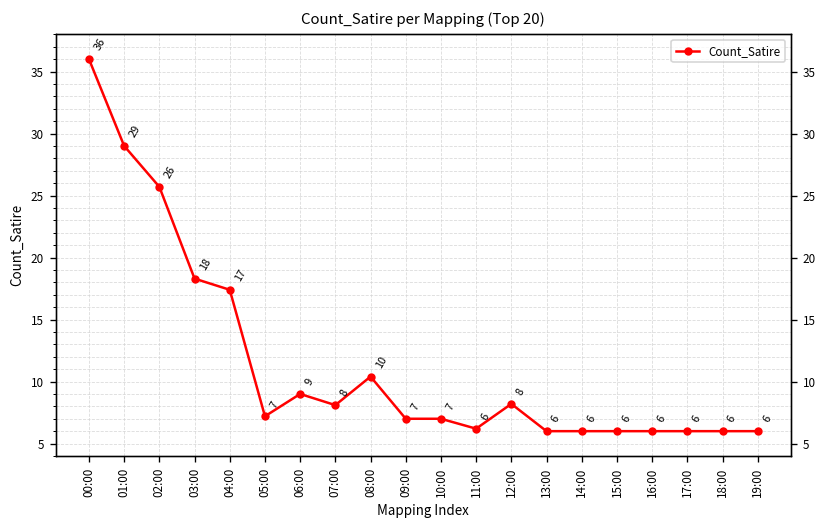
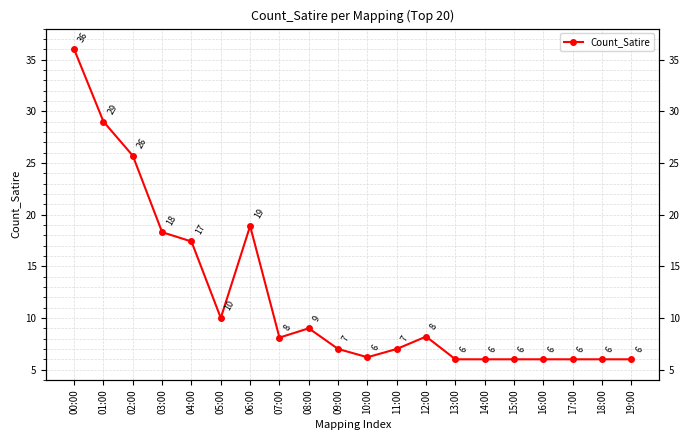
  {
    "00:00": 36,
    "01:00": 29,
    "02:00": 26,
    "03:00": 18,
    "04:00": 17,
-   "05:00": 7,
-   "06:00": 9,
+   "05:00": 10,
+   "06:00": 19,
    "07:00": 8,
-   "08:00": 10,
+   "08:00": 9,
    "09:00": 7,
-   "10:00": 7,
-   "11:00": 6,
+   "10:00": 6,
+   "11:00": 7,
    "12:00": 8,
    "13:00": 6,
    "14:00": 6,
    "15:00": 6,
    "16:00": 6,
    "17:00": 6,
    "18:00": 6,
    "19:00": 6
  }
